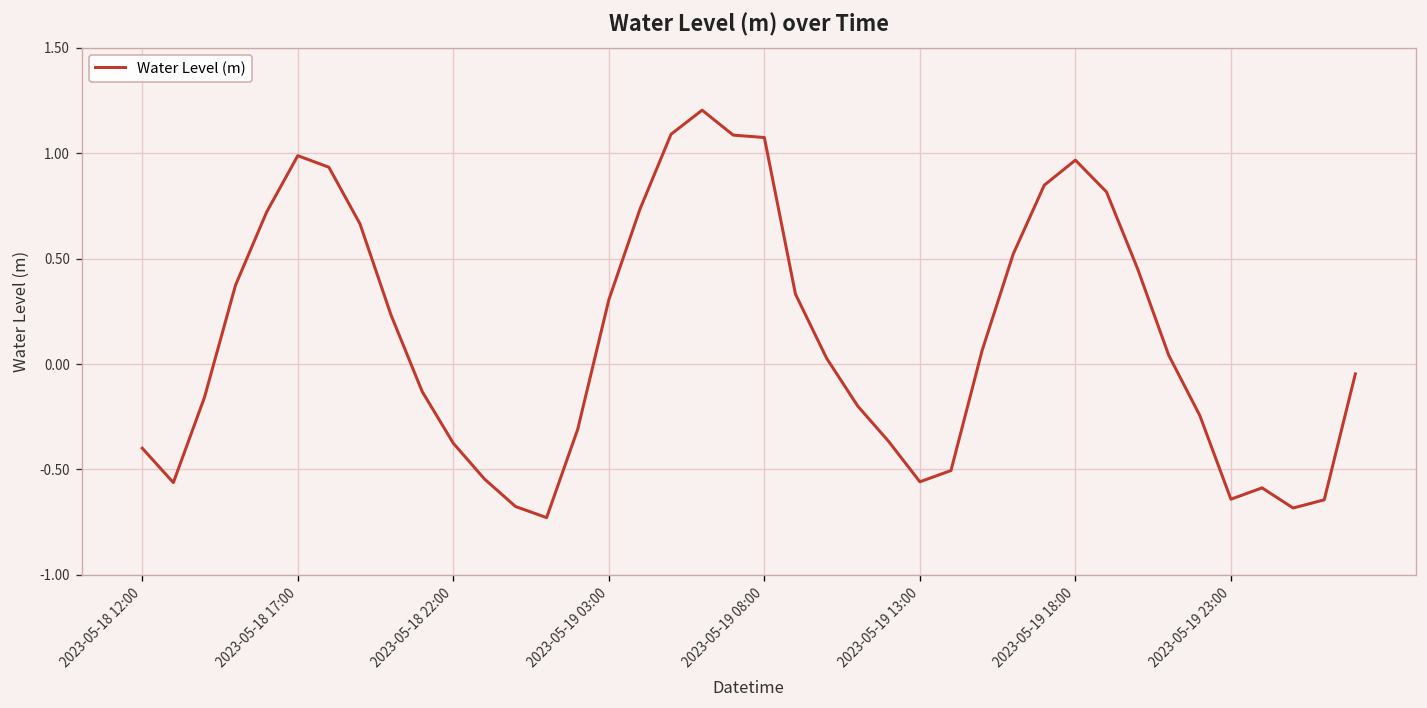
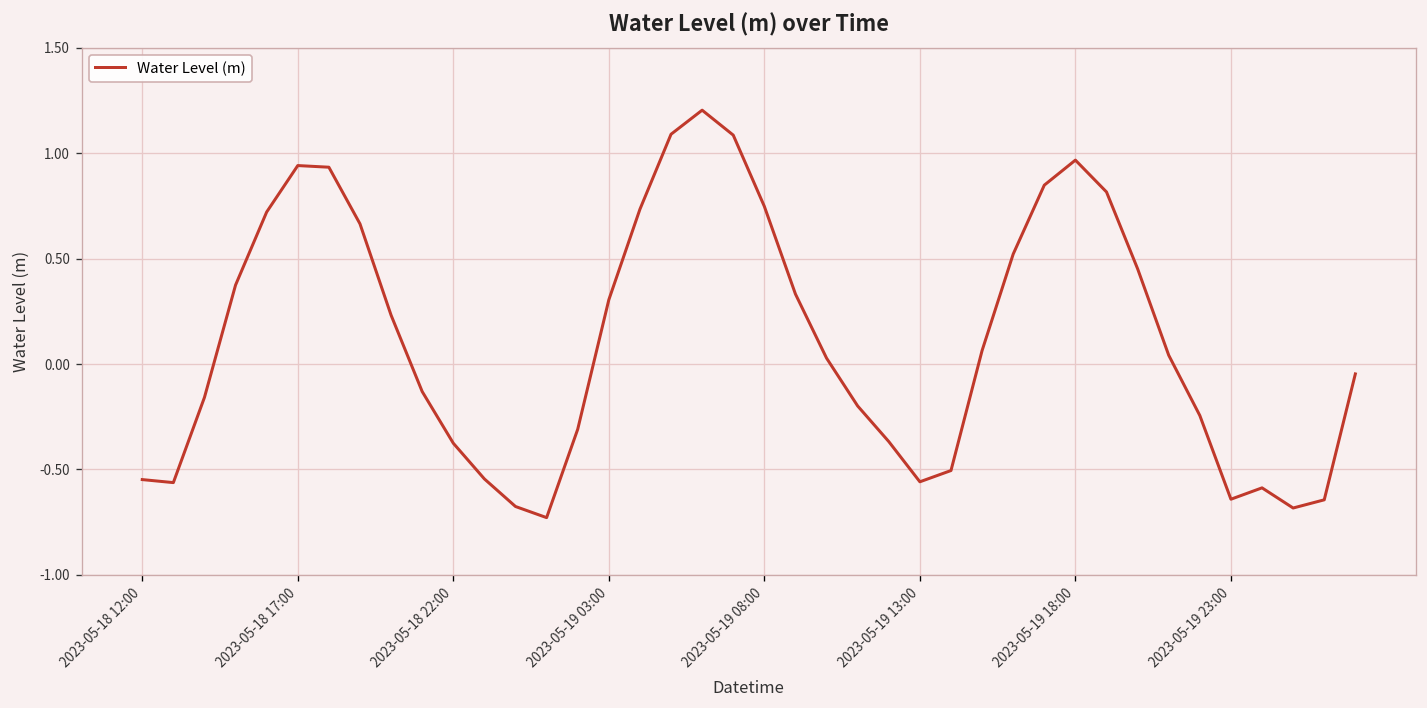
  {
-   "2023-05-18 12:00": -0.40,
-   "2023-05-18 17:00": 0.99,
+   "2023-05-18 12:00": -0.55,
+   "2023-05-18 17:00": 0.94,
    "2023-05-18 22:00": -0.38,
    "2023-05-19 03:00": 0.30,
-   "2023-05-19 08:00": 1.07,
+   "2023-05-19 08:00": 0.75,
    "2023-05-19 13:00": -0.56,
    "2023-05-19 18:00": 0.97,
    "2023-05-19 23:00": -0.64
  }
